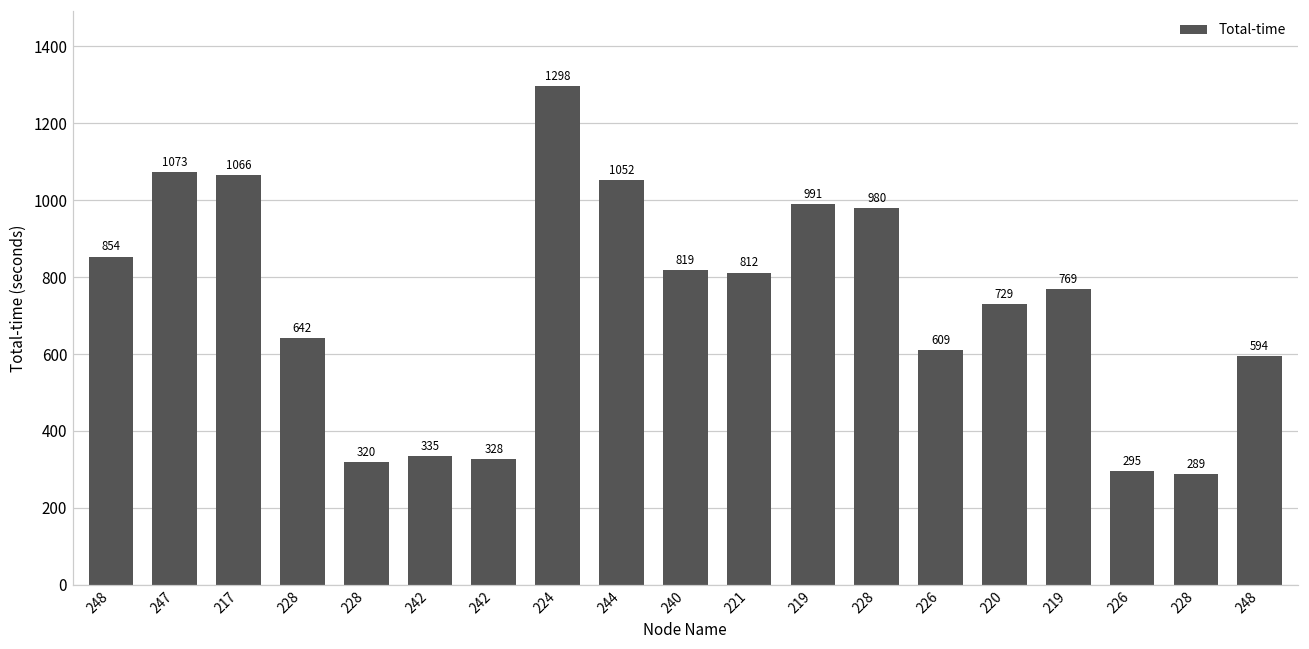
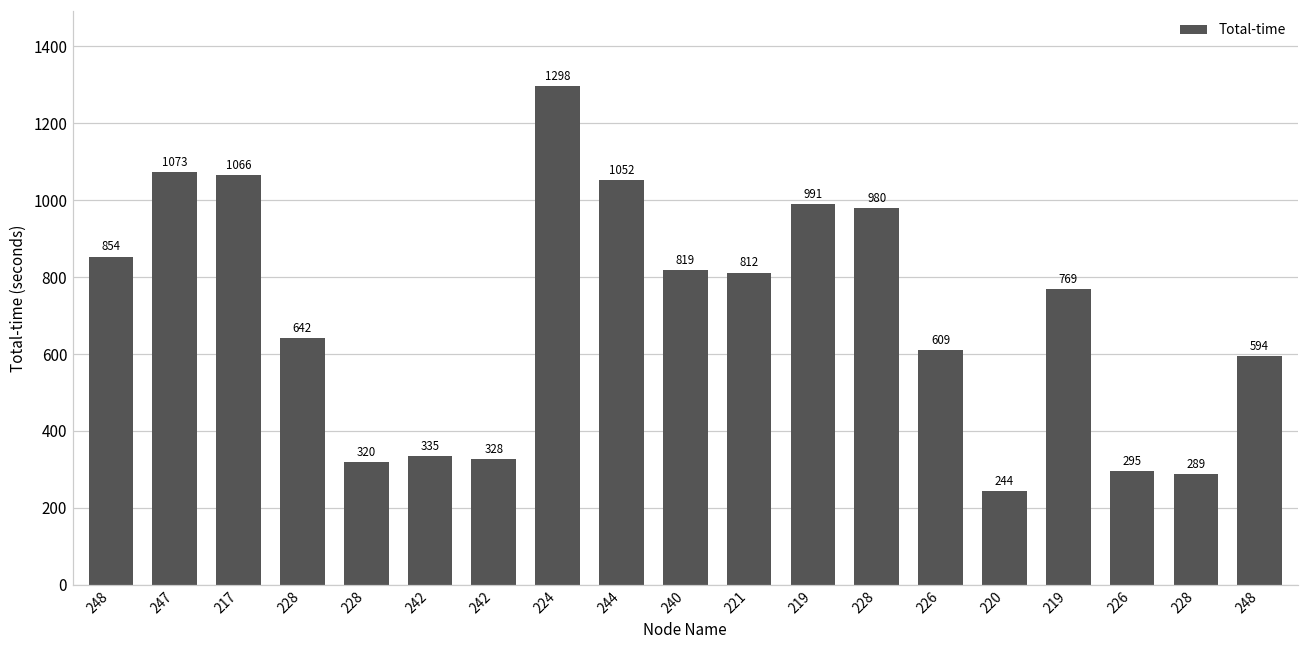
  {
    "247": 1073,
    "217": 1066,
    "224": 1298,
    "244": 1052,
    "240": 819,
    "221": 812,
-   "220": 729
+   "220": 244
  }
